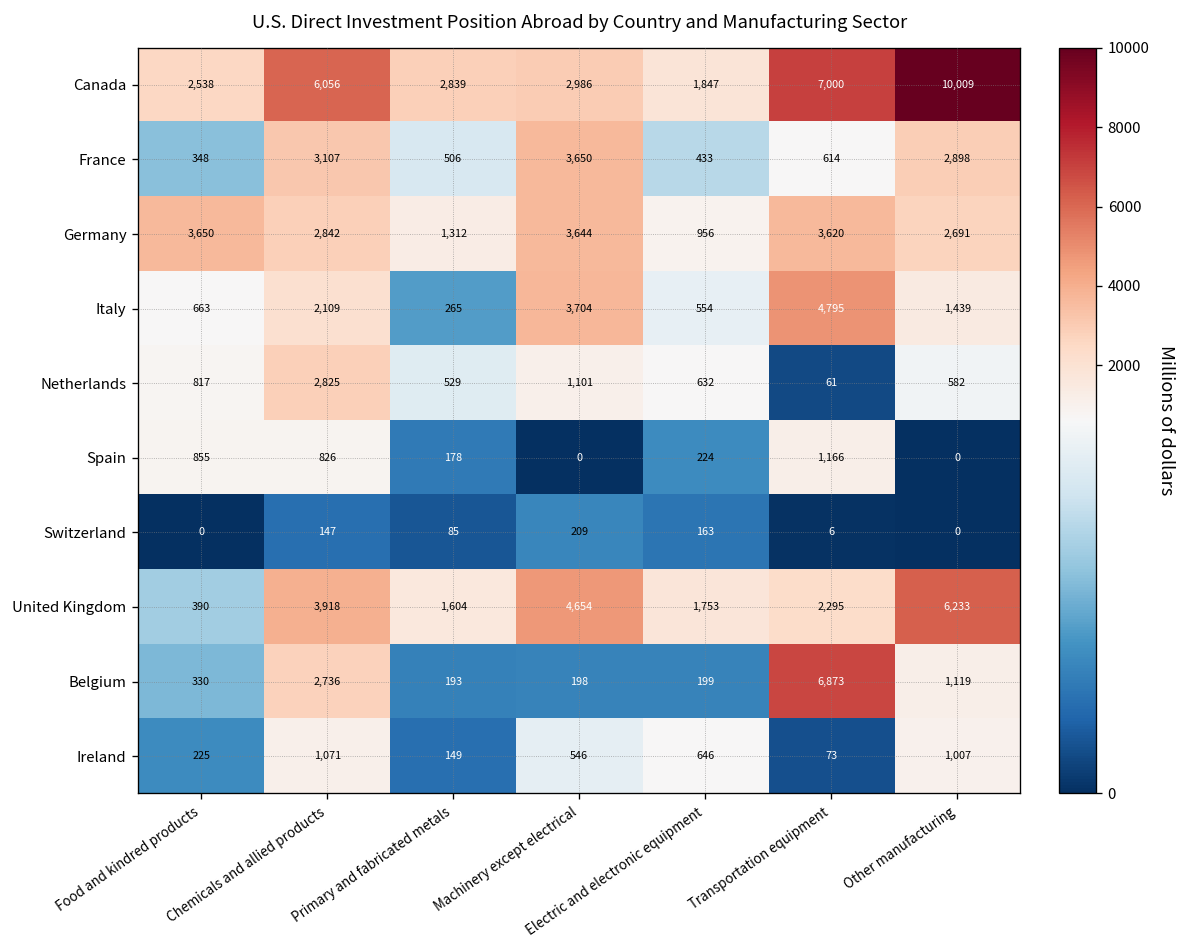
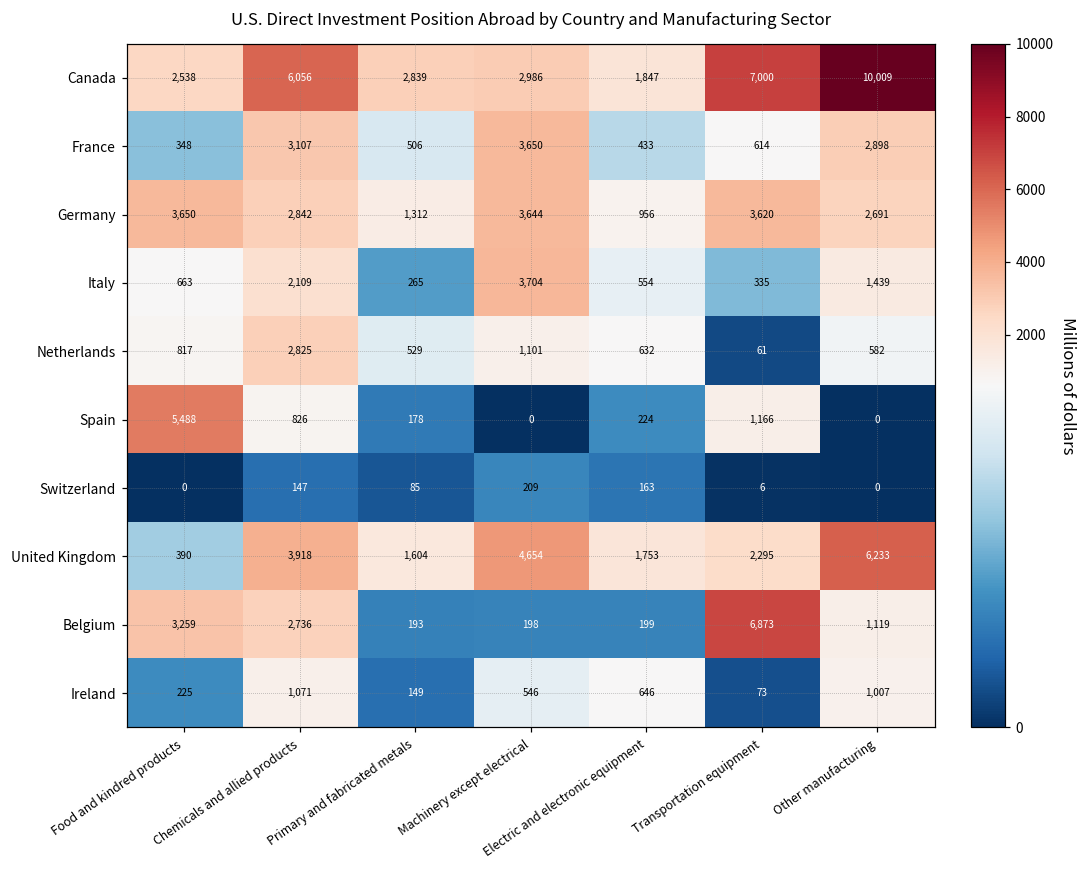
  {
    "Canada": {
      "Food and kindred products": "2,538",
      "Chemicals and allied products": "6,056",
      "Primary and fabricated metals": "2,839",
      "Machinery except electrical": "2,986",
      "Electric and electronic equipment": "1,847",
      "Transportation equipment": "7,000",
      "Other manufacturing": "10,009"
    },
    "France": {
      "Food and kindred products": "348",
      "Chemicals and allied products": "3,107",
      "Primary and fabricated metals": "506",
      "Machinery except electrical": "3,650",
      "Electric and electronic equipment": "433",
      "Transportation equipment": "614",
      "Other manufacturing": "2,898"
    },
    "Germany": {
      "Food and kindred products": "3,650",
      "Chemicals and allied products": "2,842",
      "Primary and fabricated metals": "1,312",
      "Machinery except electrical": "3,644",
      "Electric and electronic equipment": "956",
      "Transportation equipment": "3,620",
      "Other manufacturing": "2,691"
    },
    "Italy": {
      "Food and kindred products": "663",
      "Chemicals and allied products": "2,109",
      "Primary and fabricated metals": "265",
      "Machinery except electrical": "3,704",
      "Electric and electronic equipment": "554",
-     "Transportation equipment": "4,795",
+     "Transportation equipment": "335",
      "Other manufacturing": "1,439"
    },
    "Netherlands": {
      "Food and kindred products": "817",
      "Chemicals and allied products": "2,825",
      "Primary and fabricated metals": "529",
      "Machinery except electrical": "1,101",
      "Electric and electronic equipment": "632",
      "Transportation equipment": "61",
      "Other manufacturing": "582"
    },
    "Spain": {
-     "Food and kindred products": "855",
+     "Food and kindred products": "5,488",
      "Chemicals and allied products": "826",
      "Primary and fabricated metals": "178",
      "Machinery except electrical": "0",
      "Electric and electronic equipment": "224",
      "Transportation equipment": "1,166",
      "Other manufacturing": "0"
    },
    "Switzerland": {
      "Food and kindred products": "0",
      "Chemicals and allied products": "147",
      "Primary and fabricated metals": "85",
      "Machinery except electrical": "209",
      "Electric and electronic equipment": "163",
      "Transportation equipment": "6",
      "Other manufacturing": "0"
    },
    "United Kingdom": {
      "Food and kindred products": "390",
      "Chemicals and allied products": "3,918",
      "Primary and fabricated metals": "1,604",
      "Machinery except electrical": "4,654",
      "Electric and electronic equipment": "1,753",
      "Transportation equipment": "2,295",
      "Other manufacturing": "6,233"
    },
    "Belgium": {
-     "Food and kindred products": "330",
+     "Food and kindred products": "3,259",
      "Chemicals and allied products": "2,736",
      "Primary and fabricated metals": "193",
      "Machinery except electrical": "198",
      "Electric and electronic equipment": "199",
      "Transportation equipment": "6,873",
      "Other manufacturing": "1,119"
    },
    "Ireland": {
      "Food and kindred products": "225",
      "Chemicals and allied products": "1,071",
      "Primary and fabricated metals": "149",
      "Machinery except electrical": "546",
      "Electric and electronic equipment": "646",
      "Transportation equipment": "73",
      "Other manufacturing": "1,007"
    }
  }
